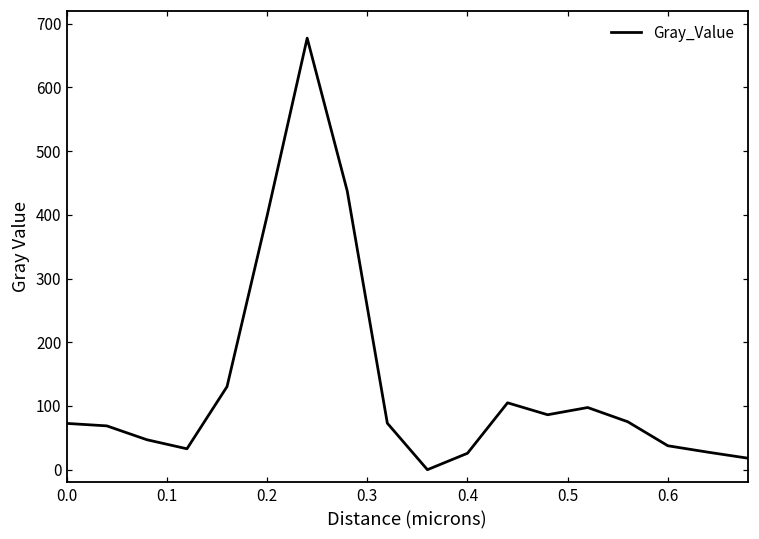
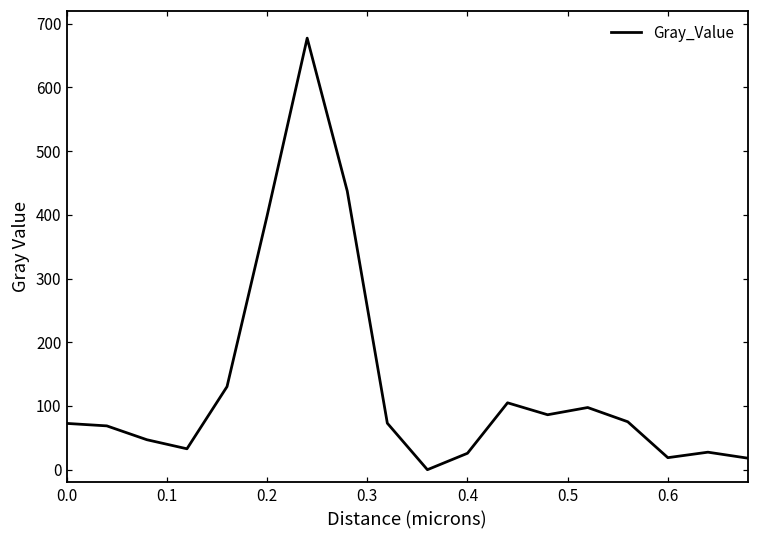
  {
    "0.0": 70,
    "0.2": 400,
    "0.4": 30,
-   "0.6": 40
+   "0.6": 20
  }
